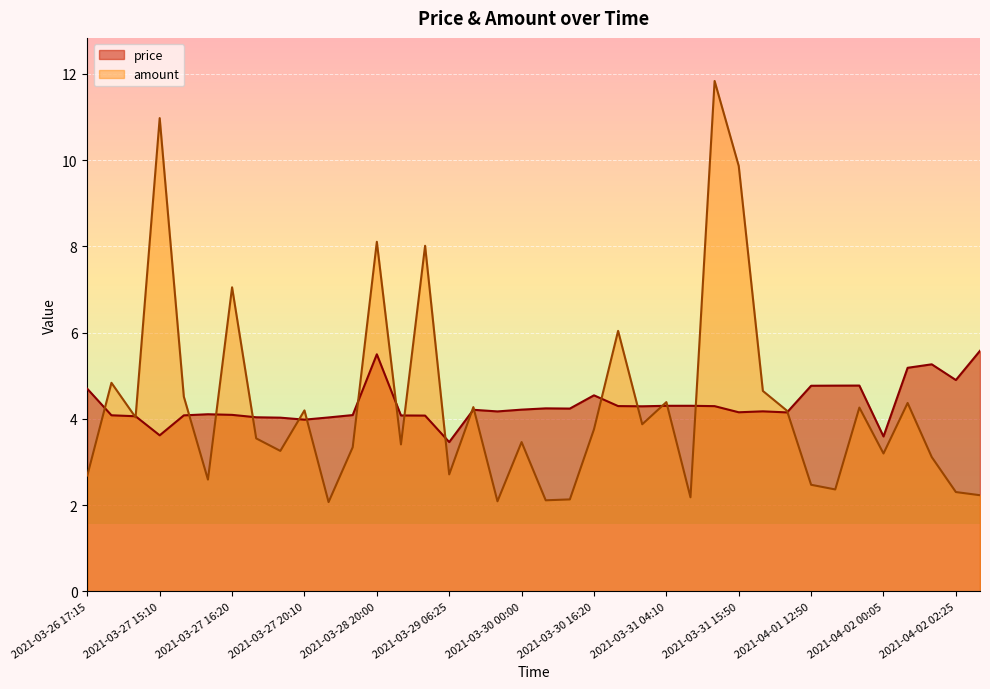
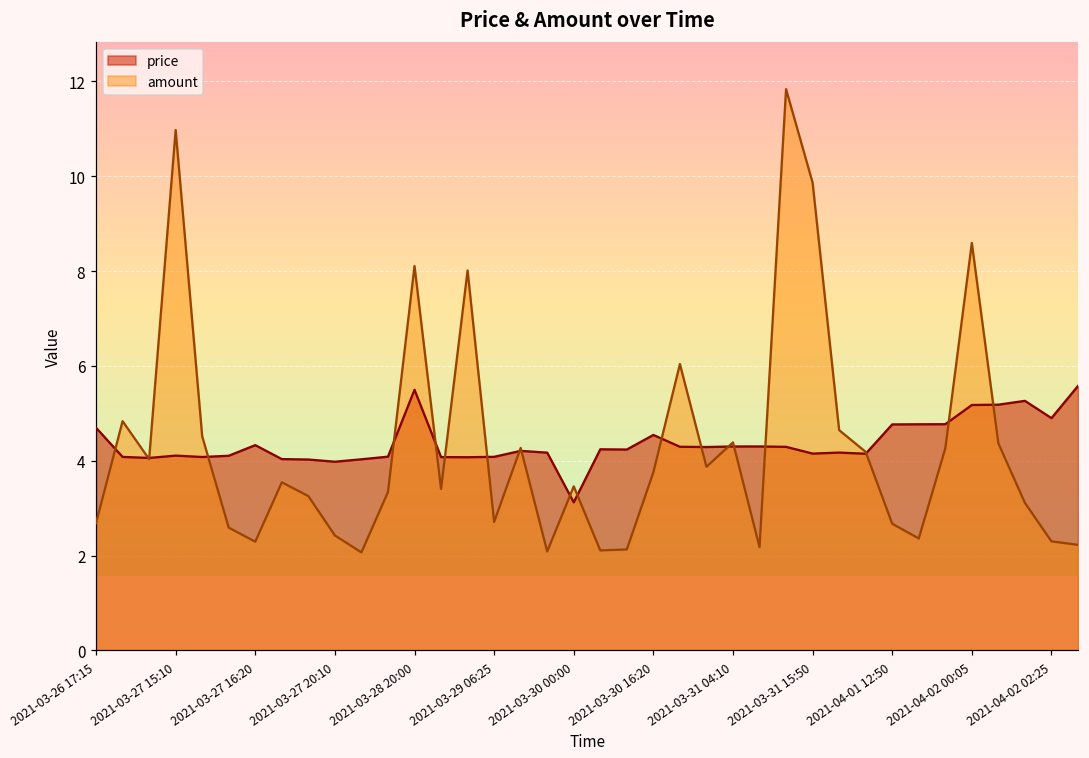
  {
    "price": {
      "2021-03-26 17:15": 4.7,
-     "2021-03-27 15:10": 3.6,
-     "2021-03-27 16:20": 4.1,
+     "2021-03-27 15:10": 4.1,
+     "2021-03-27 16:20": 4.3,
      "2021-03-27 20:10": 4.0,
      "2021-03-28 20:00": 5.5,
-     "2021-03-29 06:25": 3.5,
-     "2021-03-30 00:00": 4.2,
+     "2021-03-29 06:25": 4.1,
+     "2021-03-30 00:00": 3.1,
      "2021-03-30 16:20": 4.5,
      "2021-03-31 04:10": 4.3,
      "2021-03-31 15:50": 4.2,
      "2021-04-01 12:50": 4.8,
-     "2021-04-02 00:05": 3.6,
+     "2021-04-02 00:05": 5.2,
      "2021-04-02 02:25": 4.9
    },
    "amount": {
      "2021-03-26 17:15": 2.7,
      "2021-03-27 15:10": 11.0,
-     "2021-03-27 16:20": 7.1,
-     "2021-03-27 20:10": 4.2,
+     "2021-03-27 16:20": 2.3,
+     "2021-03-27 20:10": 2.4,
      "2021-03-28 20:00": 8.1,
      "2021-03-29 06:25": 2.7,
      "2021-03-30 00:00": 3.5,
      "2021-03-30 16:20": 3.8,
      "2021-03-31 04:10": 4.4,
      "2021-03-31 15:50": 9.9,
-     "2021-04-01 12:50": 2.5,
-     "2021-04-02 00:05": 3.2,
+     "2021-04-01 12:50": 2.7,
+     "2021-04-02 00:05": 8.6,
      "2021-04-02 02:25": 2.3
    }
  }
